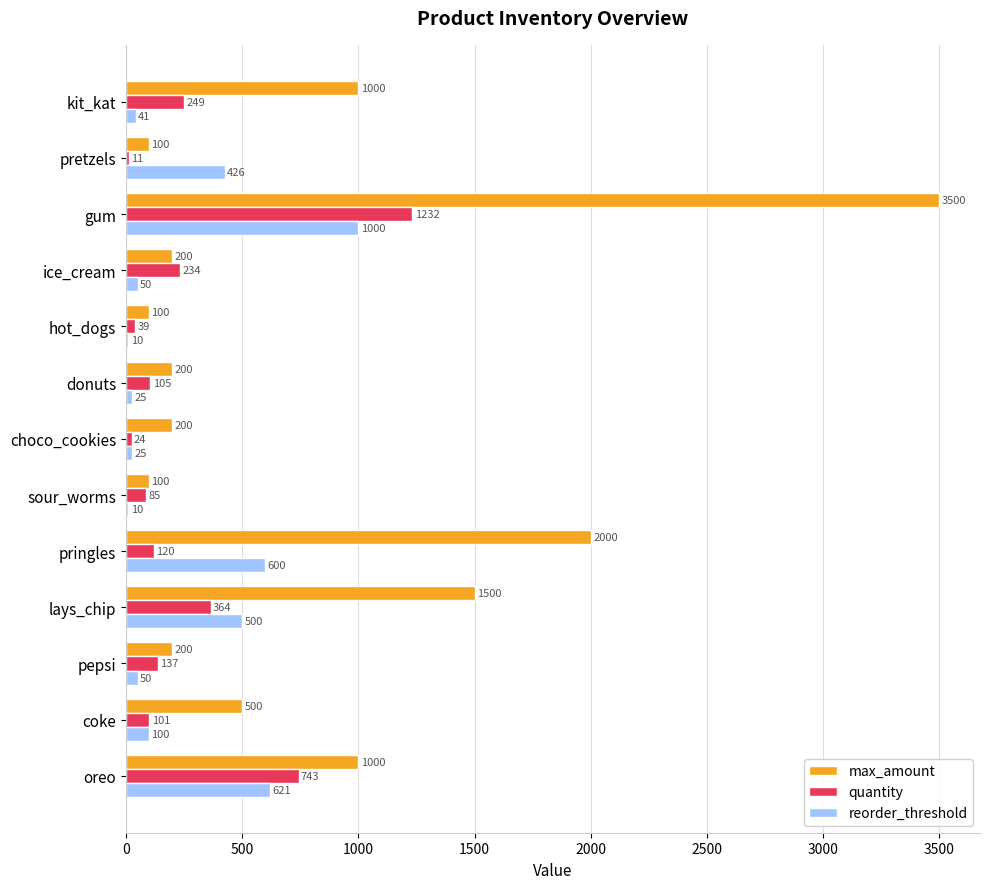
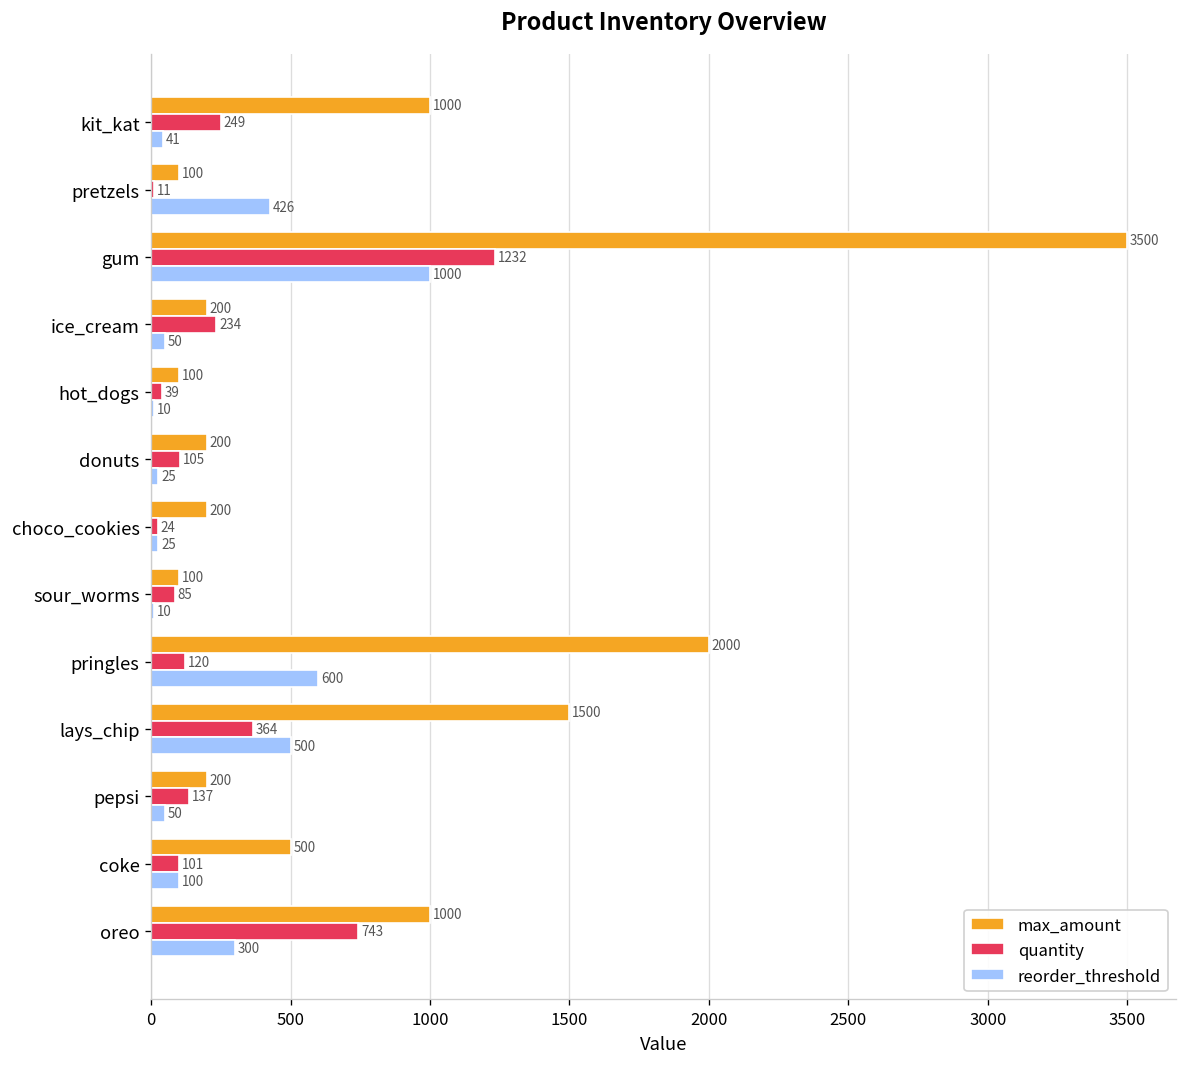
  {
    "max_amount": {
      "kit_kat": 1000,
      "pretzels": 100,
      "gum": 3500,
      "ice_cream": 200,
      "hot_dogs": 100,
      "donuts": 200,
      "choco_cookies": 200,
      "sour_worms": 100,
      "pringles": 2000,
      "lays_chip": 1500,
      "pepsi": 200,
      "coke": 500,
      "oreo": 1000
    },
    "quantity": {
      "kit_kat": 249,
      "pretzels": 11,
      "gum": 1232,
      "ice_cream": 234,
      "hot_dogs": 39,
      "donuts": 105,
      "choco_cookies": 24,
      "sour_worms": 85,
      "pringles": 120,
      "lays_chip": 364,
      "pepsi": 137,
      "coke": 101,
      "oreo": 743
    },
    "reorder_threshold": {
      "kit_kat": 41,
      "pretzels": 426,
      "gum": 1000,
      "ice_cream": 50,
      "hot_dogs": 10,
      "donuts": 25,
      "choco_cookies": 25,
      "sour_worms": 10,
      "pringles": 600,
      "lays_chip": 500,
      "pepsi": 50,
      "coke": 100,
-     "oreo": 621
+     "oreo": 300
    }
  }
